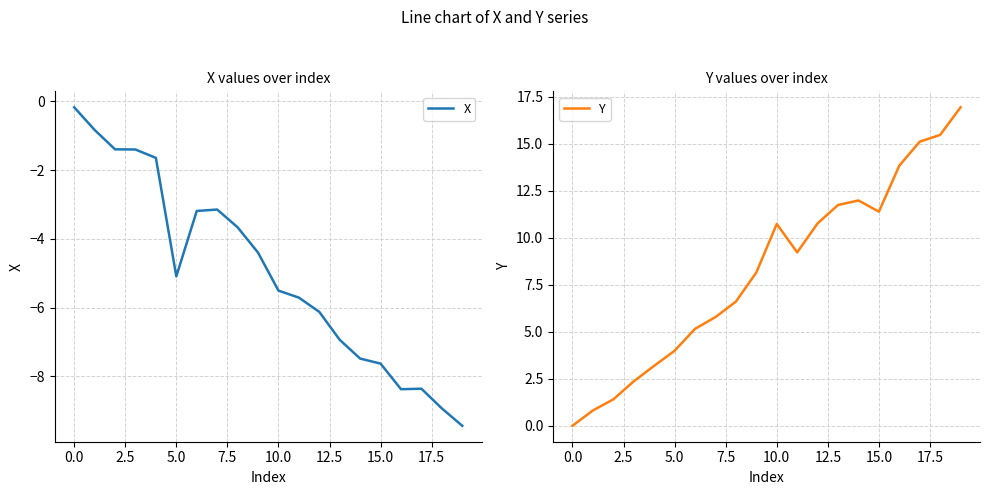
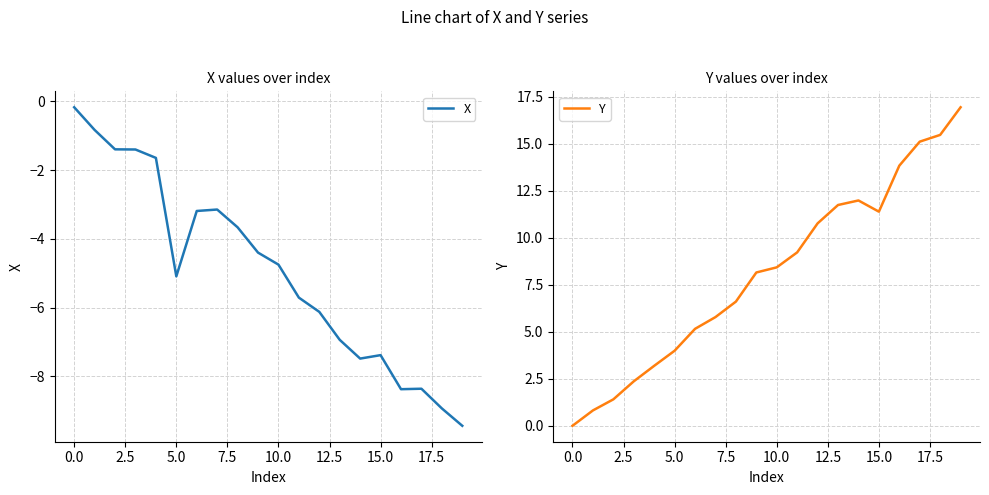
  {
    "X values over index": {
      "0.0": -0.2,
      "5.0": -5.1,
-     "10.0": -5.5,
-     "15.0": -7.6
+     "10.0": -4.8,
+     "15.0": -7.4
    },
    "Y values over index": {
      "0.0": 0.0,
      "5.0": 4.0,
-     "10.0": 10.7,
+     "10.0": 8.4,
      "15.0": 11.4
    }
  }
